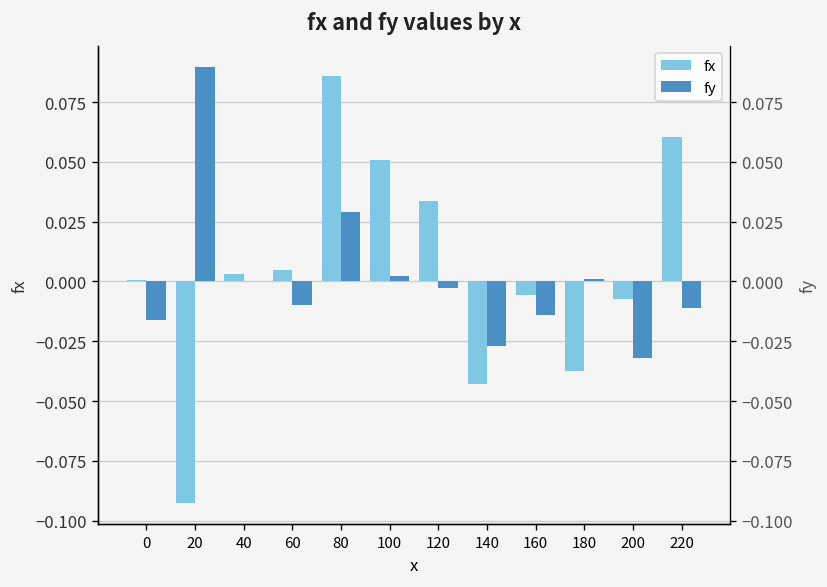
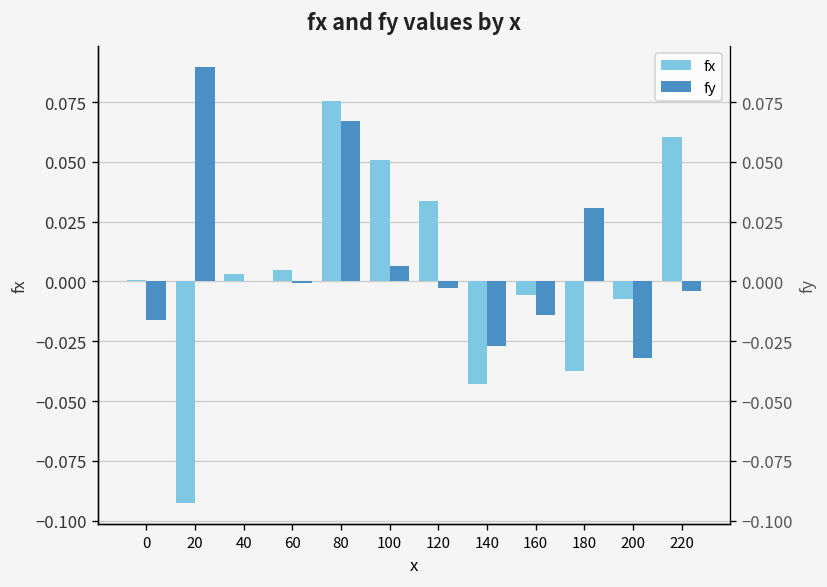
  {
    "fx": {
      "20": -0.092,
      "40": 0.003,
      "60": 0.005,
-     "80": 0.086,
+     "80": 0.075,
      "100": 0.051,
      "120": 0.034,
      "140": -0.043,
      "160": -0.006,
      "180": -0.037,
      "200": -0.007,
      "220": 0.060
    },
    "fy": {
      "0": -0.016,
      "20": 0.090,
-     "60": -0.010,
-     "80": 0.029,
-     "100": 0.002,
+     "60": -0.001,
+     "80": 0.067,
+     "100": 0.006,
      "120": -0.003,
      "140": -0.027,
      "160": -0.014,
-     "180": 0.001,
+     "180": 0.031,
      "200": -0.032,
-     "220": -0.011
+     "220": -0.004
    }
  }
